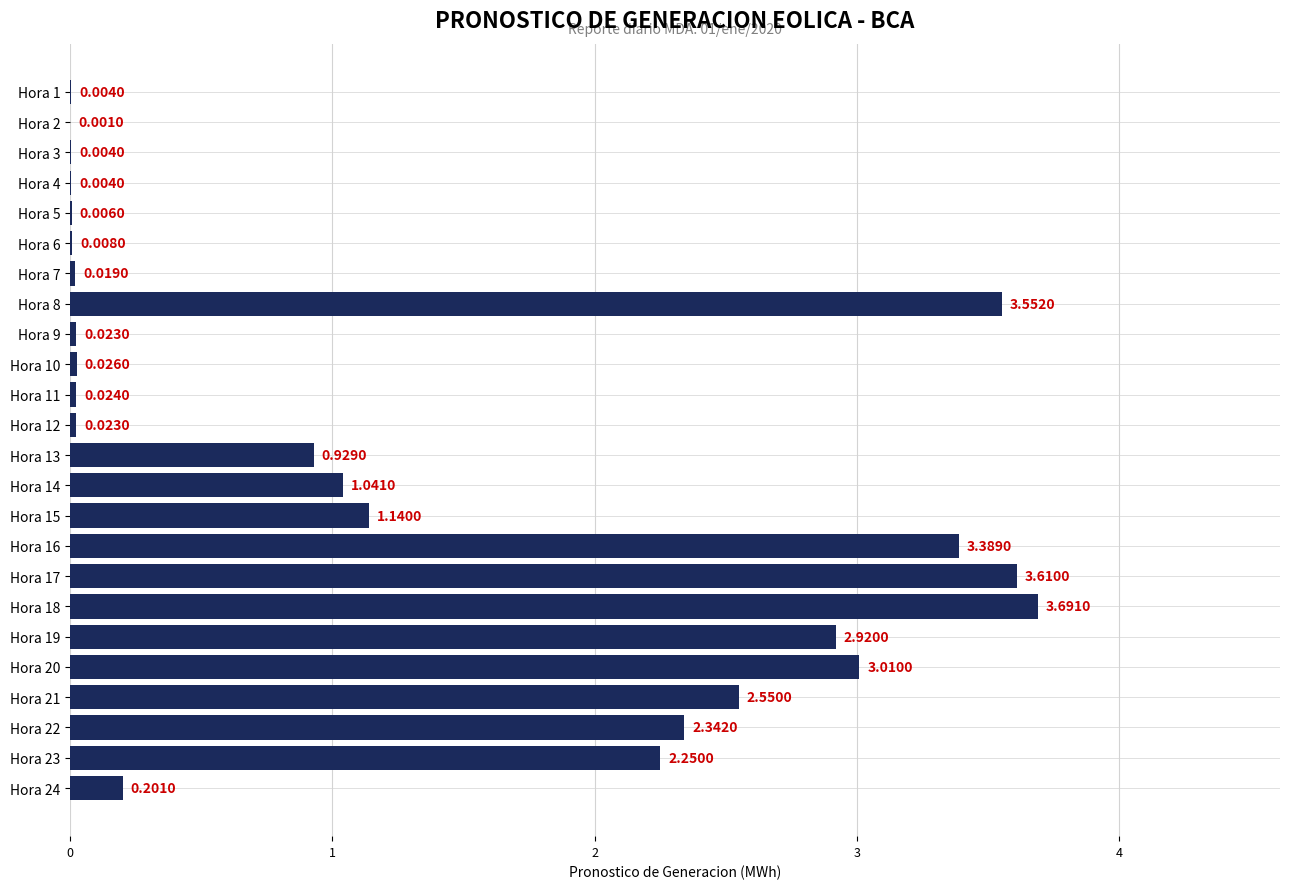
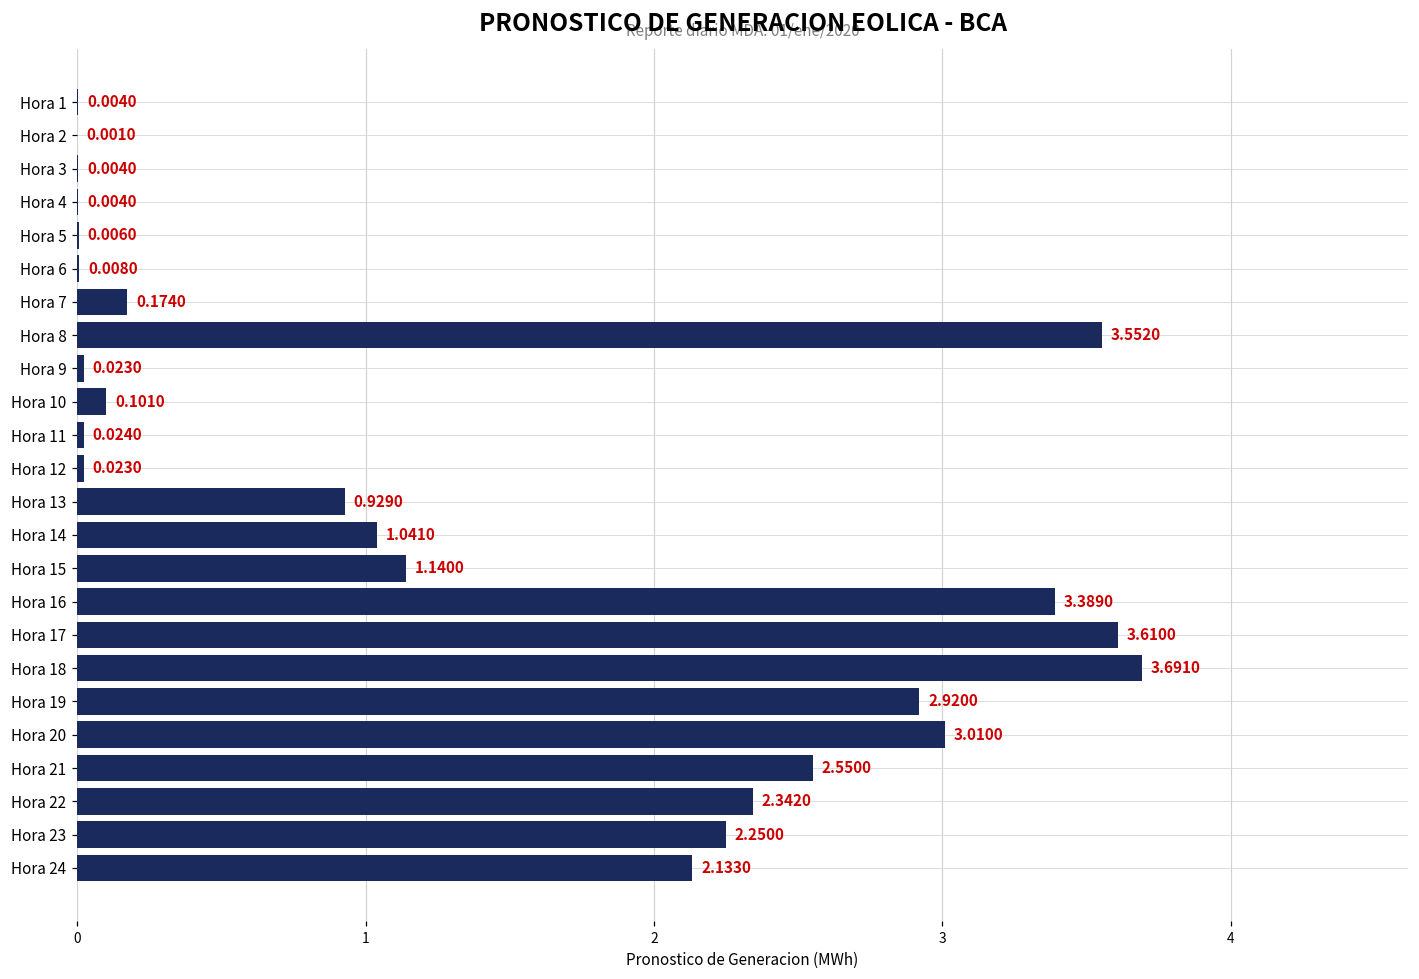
  {
    "Hora 1": 0.0040,
    "Hora 2": 0.0010,
    "Hora 3": 0.0040,
    "Hora 4": 0.0040,
    "Hora 5": 0.0060,
    "Hora 6": 0.0080,
-   "Hora 7": 0.0190,
+   "Hora 7": 0.1740,
    "Hora 8": 3.5520,
    "Hora 9": 0.0230,
-   "Hora 10": 0.0260,
+   "Hora 10": 0.1010,
    "Hora 11": 0.0240,
    "Hora 12": 0.0230,
    "Hora 13": 0.9290,
    "Hora 14": 1.0410,
    "Hora 15": 1.1400,
    "Hora 16": 3.3890,
    "Hora 17": 3.6100,
    "Hora 18": 3.6910,
    "Hora 19": 2.9200,
    "Hora 20": 3.0100,
    "Hora 21": 2.5500,
    "Hora 22": 2.3420,
    "Hora 23": 2.2500,
-   "Hora 24": 0.2010
+   "Hora 24": 2.1330
  }
